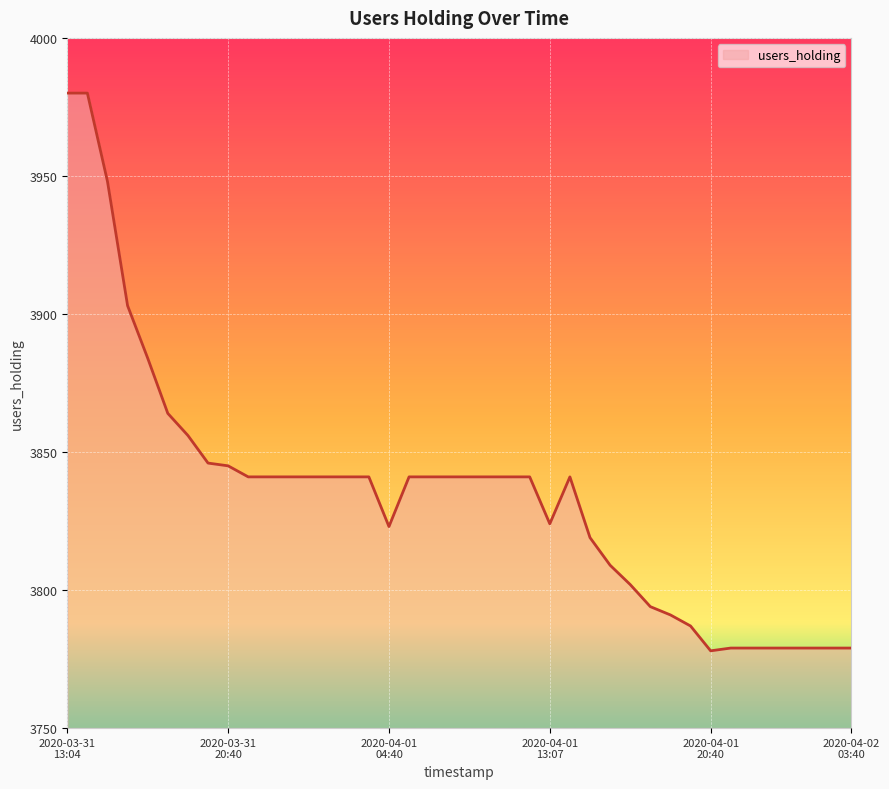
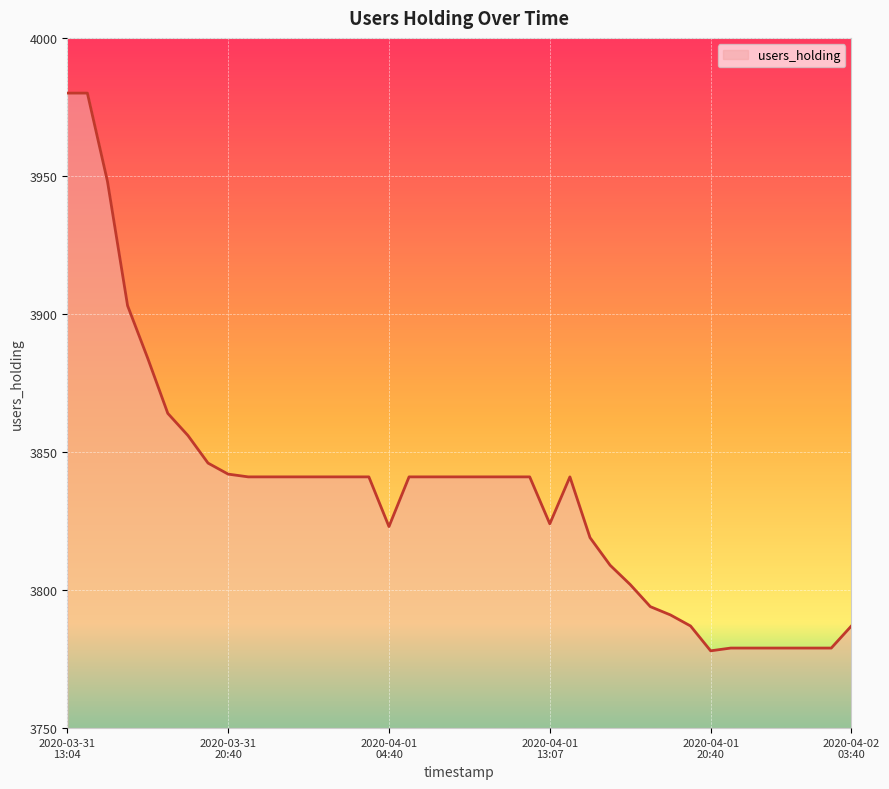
  {
    "2020-03-31 13:04": 3980,
-   "2020-03-31 20:40": 3845,
+   "2020-03-31 20:40": 3842,
    "2020-04-01 04:40": 3823,
    "2020-04-01 13:07": 3824,
    "2020-04-01 20:40": 3778,
-   "2020-04-02 03:40": 3779
+   "2020-04-02 03:40": 3787
  }
